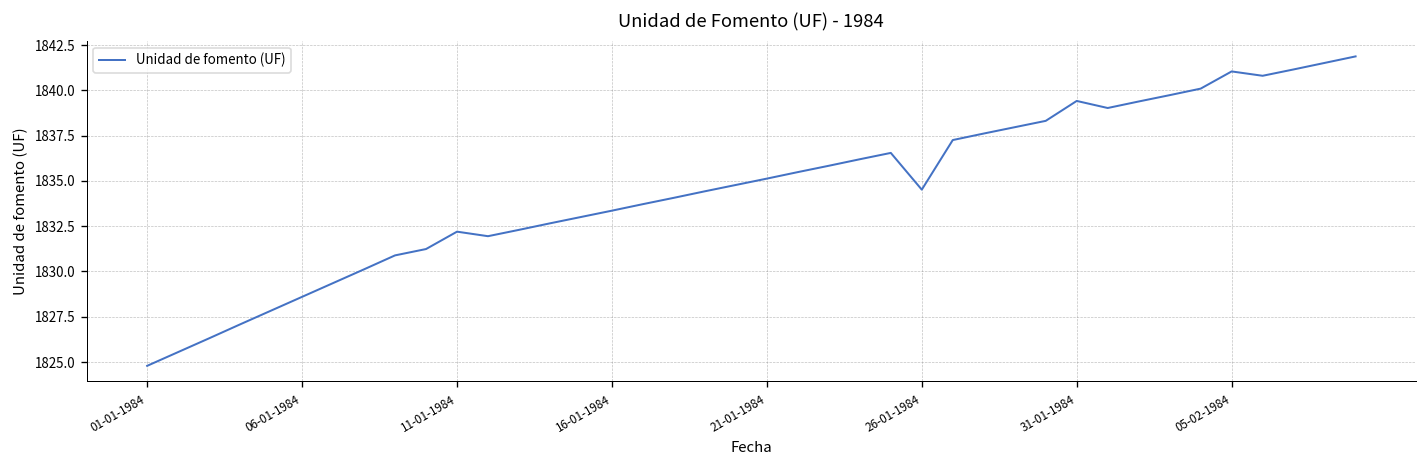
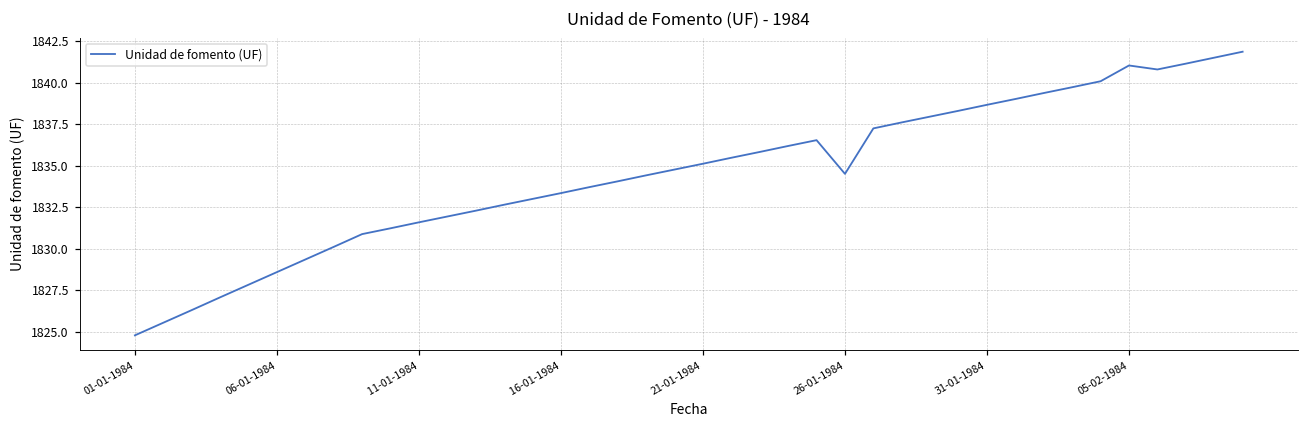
  {
    "01-01-1984": 1824.8,
    "06-01-1984": 1828.6,
-   "11-01-1984": 1832.2,
+   "11-01-1984": 1831.6,
    "16-01-1984": 1833.4,
    "21-01-1984": 1835.1,
    "26-01-1984": 1834.5,
-   "31-01-1984": 1839.4,
+   "31-01-1984": 1838.7,
    "05-02-1984": 1841.1
  }
